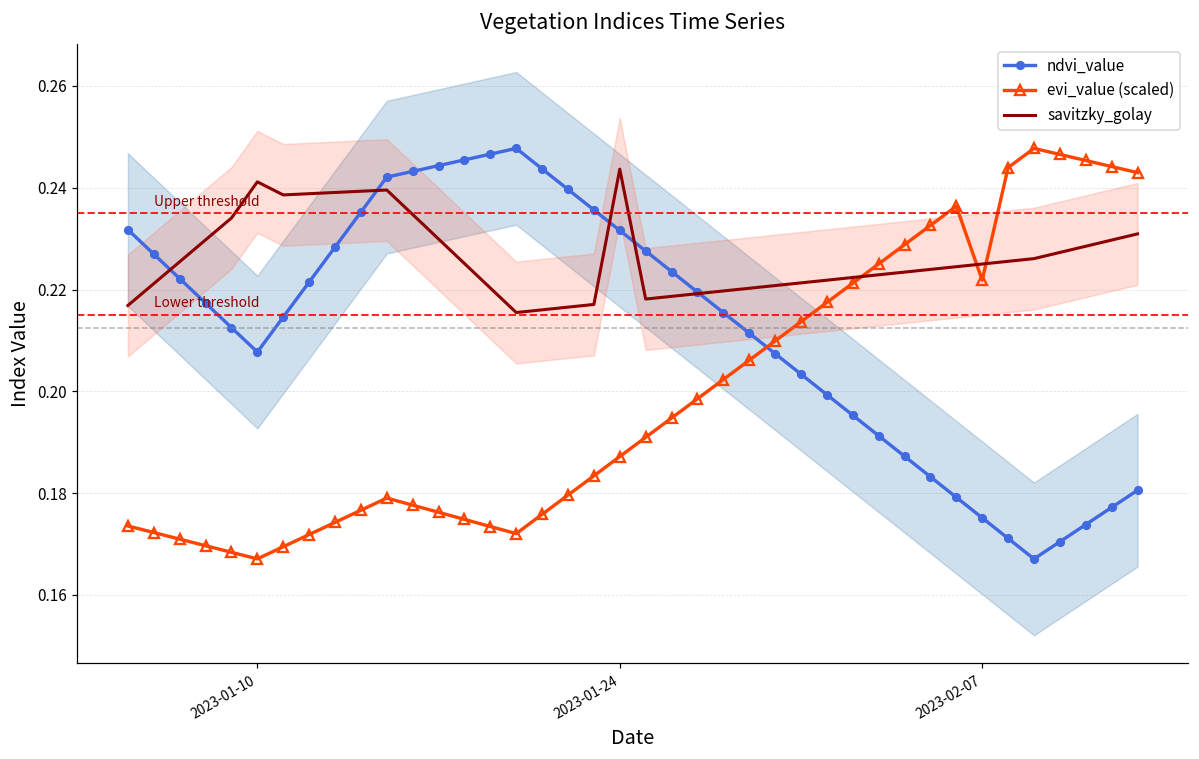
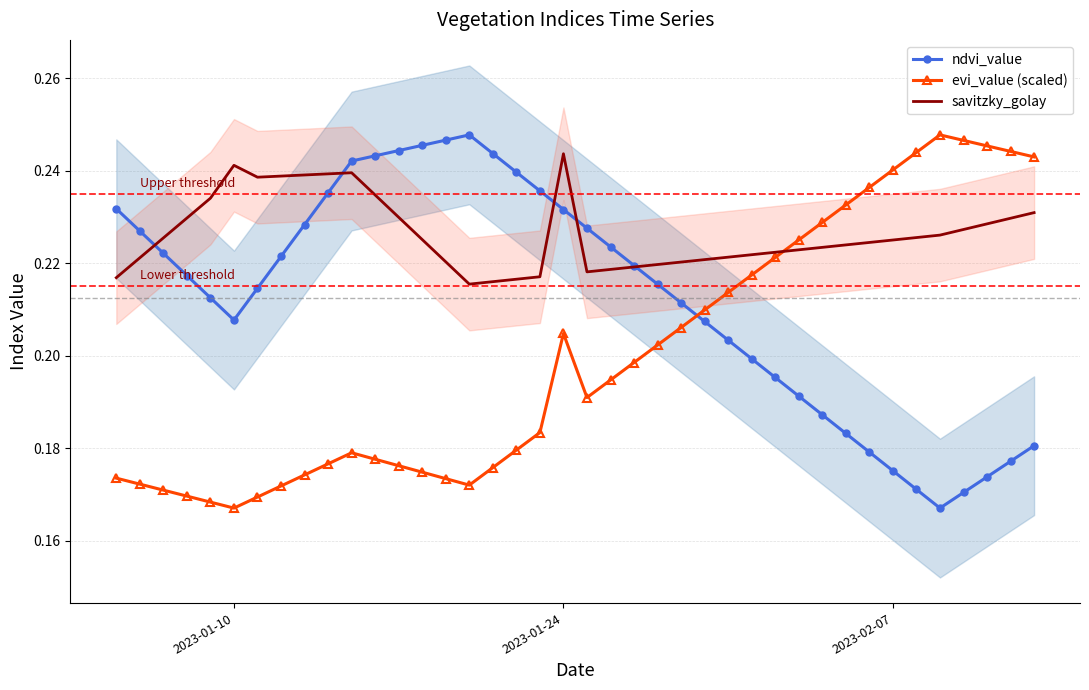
  {
    "evi_value (scaled)": {
      "2023-01-10": 0.167,
-     "2023-01-24": 0.187,
-     "2023-02-07": 0.222
+     "2023-01-24": 0.205,
+     "2023-02-07": 0.240
    },
    "savitzky_golay": {
      "2023-01-10": 0.241,
      "2023-01-24": 0.244,
      "2023-02-07": 0.225
    }
  }
